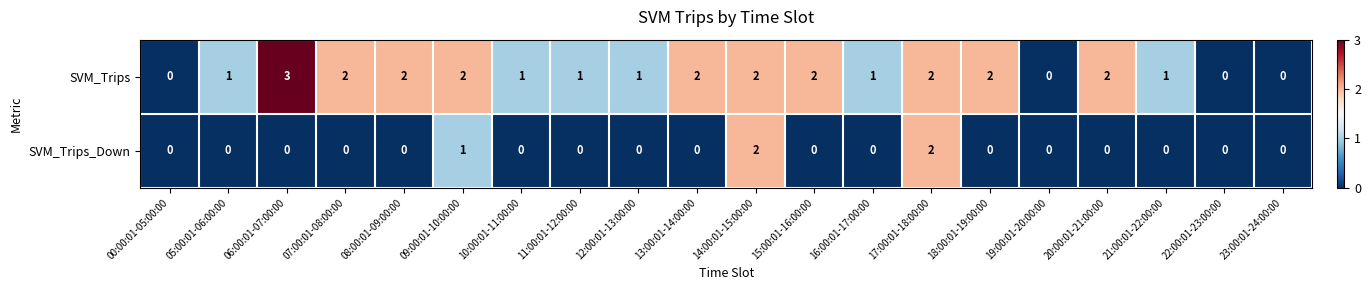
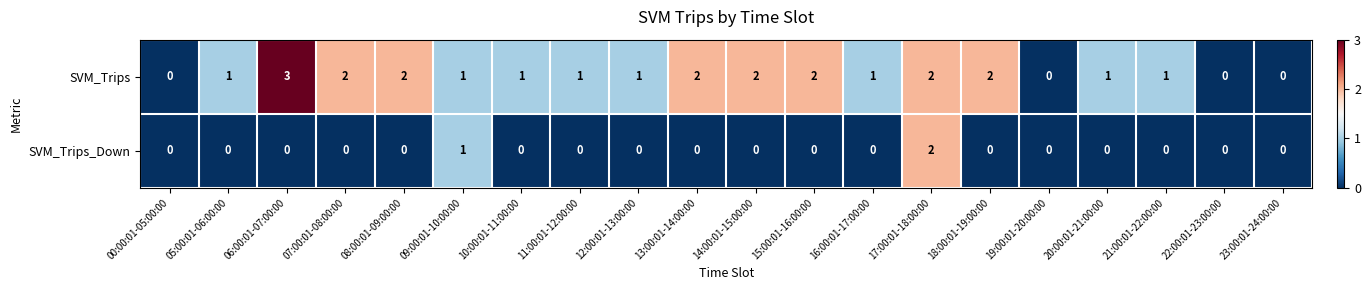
  {
    "SVM_Trips": {
      "00:00:01-05:00:00": 0,
      "05:00:01-06:00:00": 1,
      "06:00:01-07:00:00": 3,
      "07:00:01-08:00:00": 2,
      "08:00:01-09:00:00": 2,
-     "09:00:01-10:00:00": 2,
+     "09:00:01-10:00:00": 1,
      "10:00:01-11:00:00": 1,
      "11:00:01-12:00:00": 1,
      "12:00:01-13:00:00": 1,
      "13:00:01-14:00:00": 2,
      "14:00:01-15:00:00": 2,
      "15:00:01-16:00:00": 2,
      "16:00:01-17:00:00": 1,
      "17:00:01-18:00:00": 2,
      "18:00:01-19:00:00": 2,
      "19:00:01-20:00:00": 0,
-     "20:00:01-21:00:00": 2,
+     "20:00:01-21:00:00": 1,
      "21:00:01-22:00:00": 1,
      "22:00:01-23:00:00": 0,
      "23:00:01-24:00:00": 0
    },
    "SVM_Trips_Down": {
      "00:00:01-05:00:00": 0,
      "05:00:01-06:00:00": 0,
      "06:00:01-07:00:00": 0,
      "07:00:01-08:00:00": 0,
      "08:00:01-09:00:00": 0,
      "09:00:01-10:00:00": 1,
      "10:00:01-11:00:00": 0,
      "11:00:01-12:00:00": 0,
      "12:00:01-13:00:00": 0,
      "13:00:01-14:00:00": 0,
-     "14:00:01-15:00:00": 2,
+     "14:00:01-15:00:00": 0,
      "15:00:01-16:00:00": 0,
      "16:00:01-17:00:00": 0,
      "17:00:01-18:00:00": 2,
      "18:00:01-19:00:00": 0,
      "19:00:01-20:00:00": 0,
      "20:00:01-21:00:00": 0,
      "21:00:01-22:00:00": 0,
      "22:00:01-23:00:00": 0,
      "23:00:01-24:00:00": 0
    }
  }
